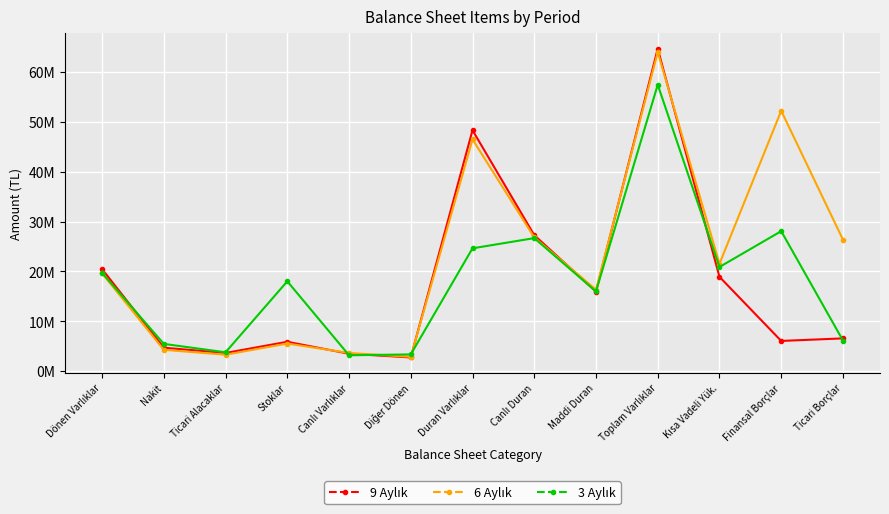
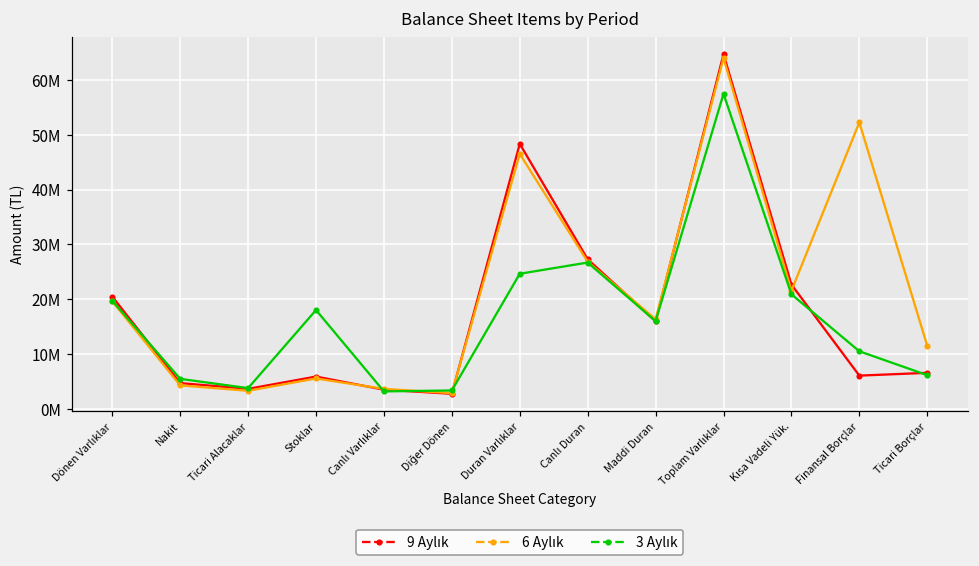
  {
    "9 Aylık": {
      "Dönen Varlıklar": 20000000,
      "Duran Varlıklar": 48000000,
      "Toplam Varlıklar": 65000000,
-     "Kısa Vadeli Yük.": 19000000,
+     "Kısa Vadeli Yük.": 23000000,
      "Finansal Borçlar": 6000000
    },
    "6 Aylık": {
      "Duran Varlıklar": 47000000,
      "Toplam Varlıklar": 64000000,
      "Kısa Vadeli Yük.": 22000000,
      "Finansal Borçlar": 52000000,
-     "Ticari Borçlar": 26000000
+     "Ticari Borçlar": 12000000
    },
    "3 Aylık": {
      "Nakit": 5000000,
      "Stoklar": 18000000,
      "Duran Varlıklar": 25000000,
      "Toplam Varlıklar": 57000000,
      "Kısa Vadeli Yük.": 21000000,
-     "Finansal Borçlar": 28000000
+     "Finansal Borçlar": 11000000
    }
  }
